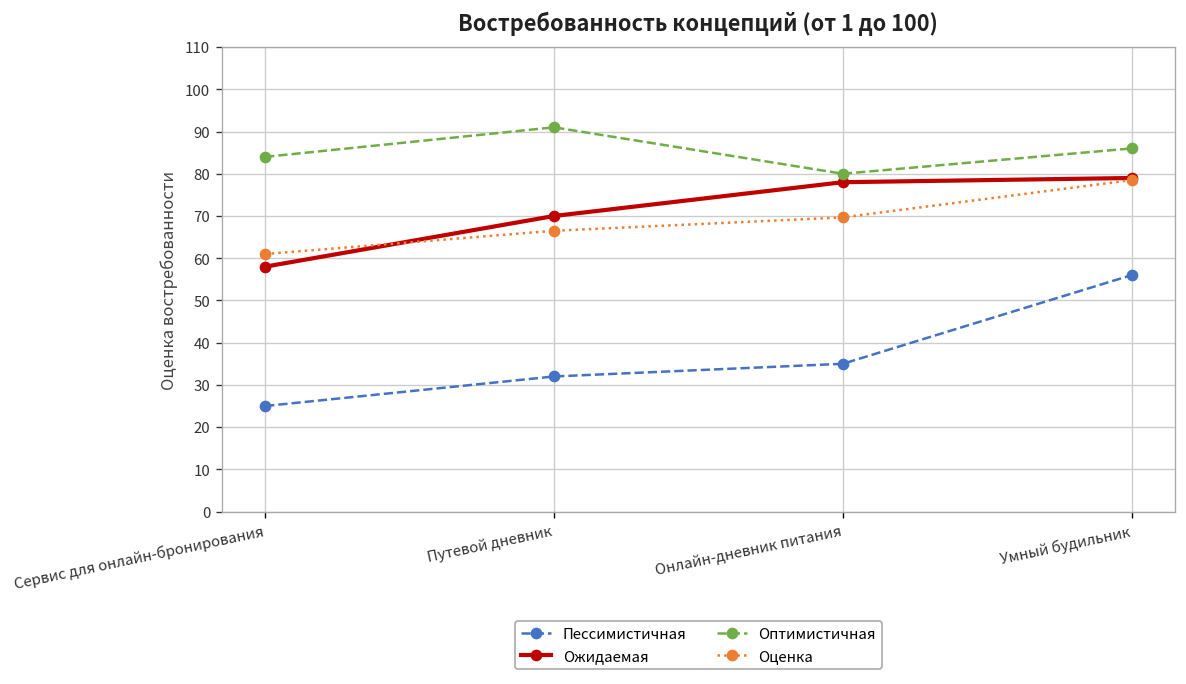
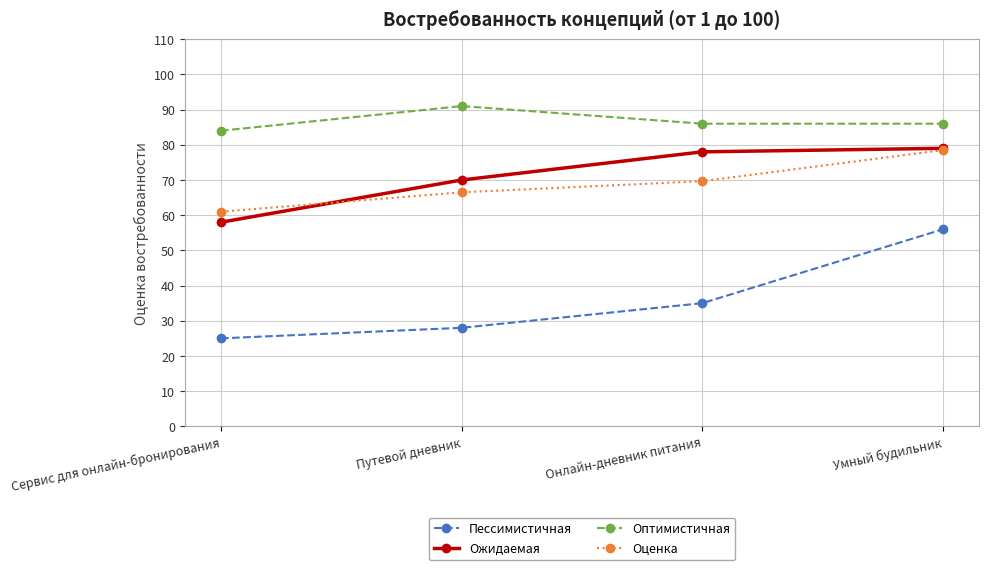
  {
    "Пессимистичная": {
      "Сервис для онлайн-бронирования": 25,
-     "Путевой дневник": 32,
+     "Путевой дневник": 28,
      "Онлайн-дневник питания": 35,
      "Умный будильник": 56
    },
    "Ожидаемая": {
      "Сервис для онлайн-бронирования": 58,
      "Путевой дневник": 70,
      "Онлайн-дневник питания": 78
    },
    "Оптимистичная": {
      "Сервис для онлайн-бронирования": 84,
      "Путевой дневник": 91,
-     "Онлайн-дневник питания": 80,
+     "Онлайн-дневник питания": 86,
      "Умный будильник": 86
    },
    "Оценка": {
      "Сервис для онлайн-бронирования": 61,
      "Путевой дневник": 67,
      "Онлайн-дневник питания": 70
    }
  }
